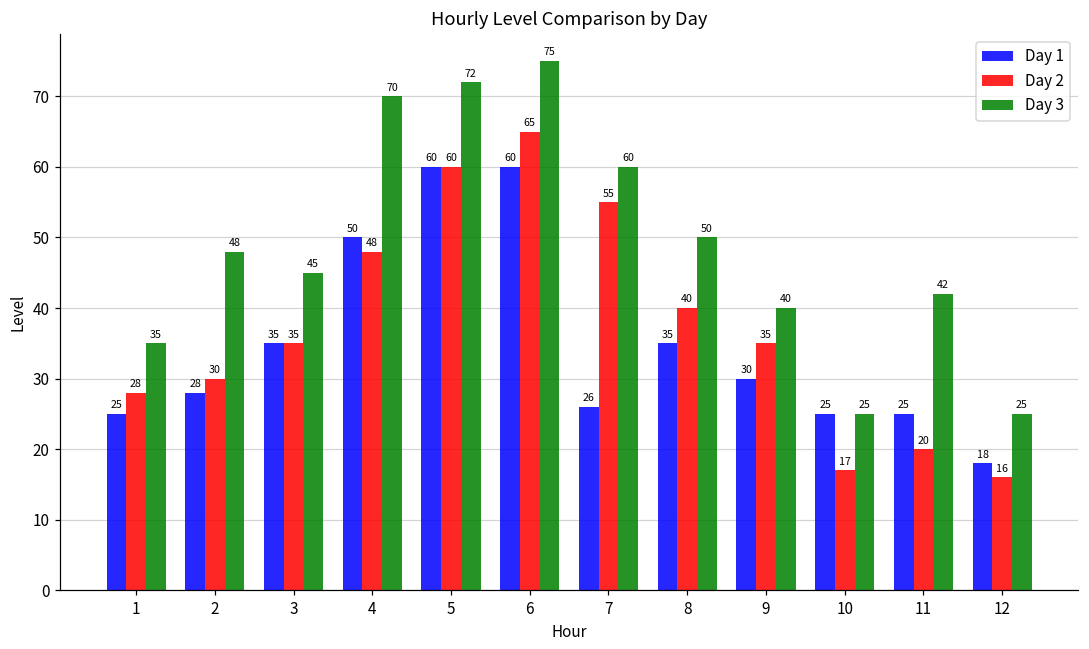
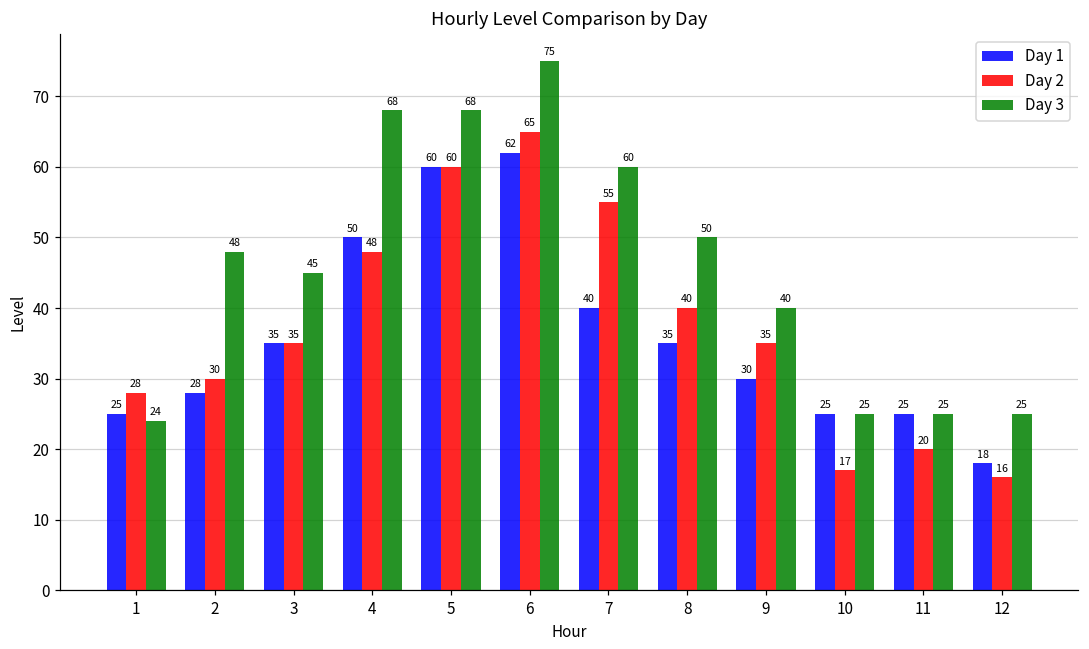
  {
    "Day 1": {
      "1": 25,
      "2": 28,
      "3": 35,
      "4": 50,
      "5": 60,
-     "6": 60,
-     "7": 26,
+     "6": 62,
+     "7": 40,
      "8": 35,
      "9": 30,
      "10": 25,
      "11": 25,
      "12": 18
    },
    "Day 2": {
      "1": 28,
      "2": 30,
      "3": 35,
      "4": 48,
      "5": 60,
      "6": 65,
      "7": 55,
      "8": 40,
      "9": 35,
      "10": 17,
      "11": 20,
      "12": 16
    },
    "Day 3": {
-     "1": 35,
+     "1": 24,
      "2": 48,
      "3": 45,
-     "4": 70,
-     "5": 72,
+     "4": 68,
+     "5": 68,
      "6": 75,
      "7": 60,
      "8": 50,
      "9": 40,
      "10": 25,
-     "11": 42,
+     "11": 25,
      "12": 25
    }
  }
